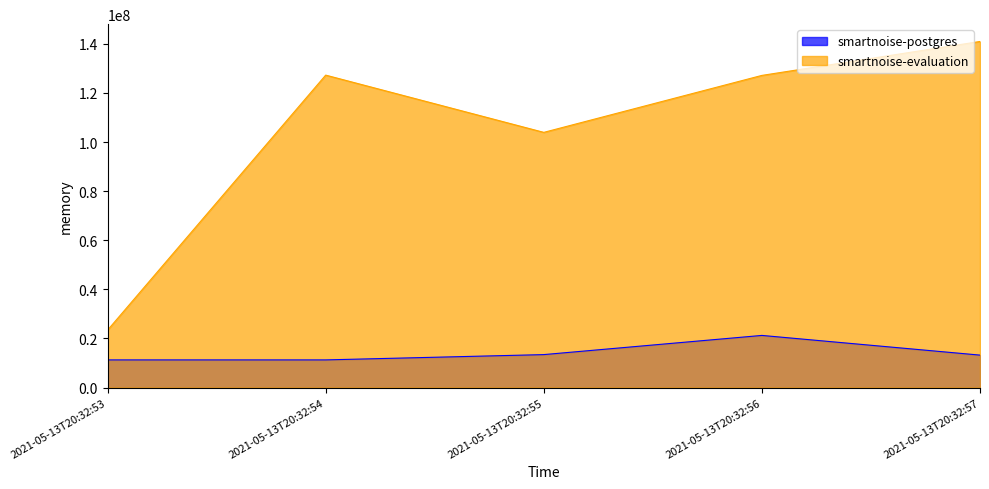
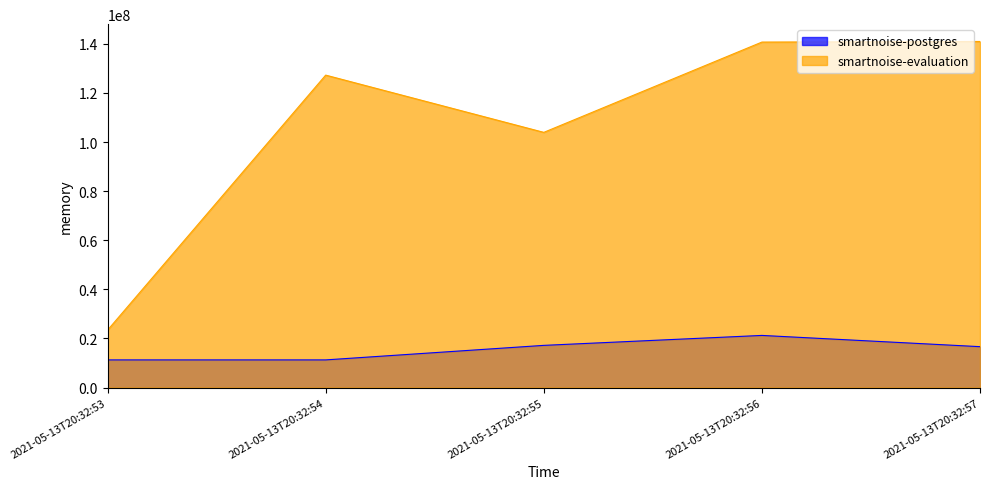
  {
    "smartnoise-postgres": {
      "2021-05-13T20:32:53": 11000000,
      "2021-05-13T20:32:54": 11000000,
-     "2021-05-13T20:32:55": 13000000,
+     "2021-05-13T20:32:55": 17000000,
      "2021-05-13T20:32:56": 21000000,
-     "2021-05-13T20:32:57": 13000000
+     "2021-05-13T20:32:57": 17000000
    },
    "smartnoise-evaluation": {
      "2021-05-13T20:32:53": 23000000,
      "2021-05-13T20:32:54": 127000000,
      "2021-05-13T20:32:55": 104000000,
-     "2021-05-13T20:32:56": 127000000,
+     "2021-05-13T20:32:56": 141000000,
      "2021-05-13T20:32:57": 141000000
    }
  }
